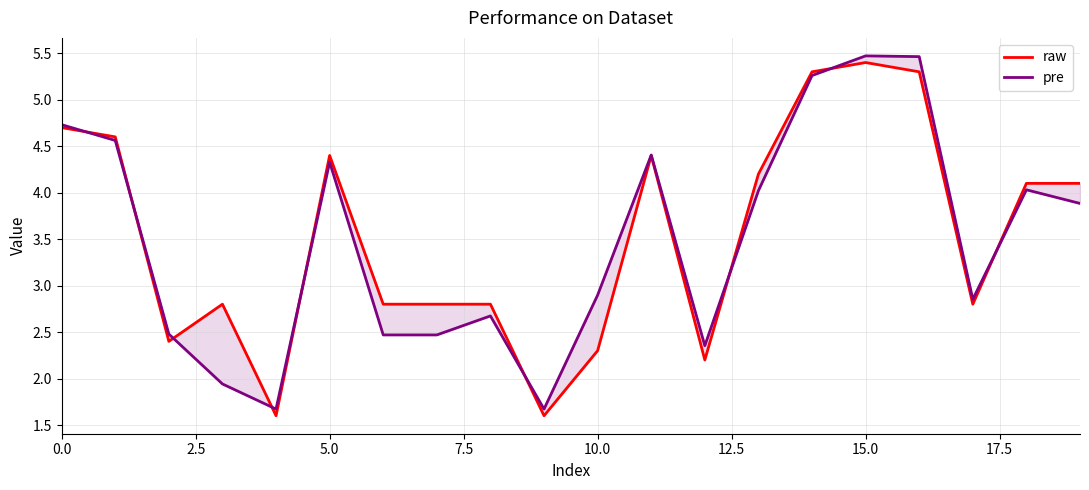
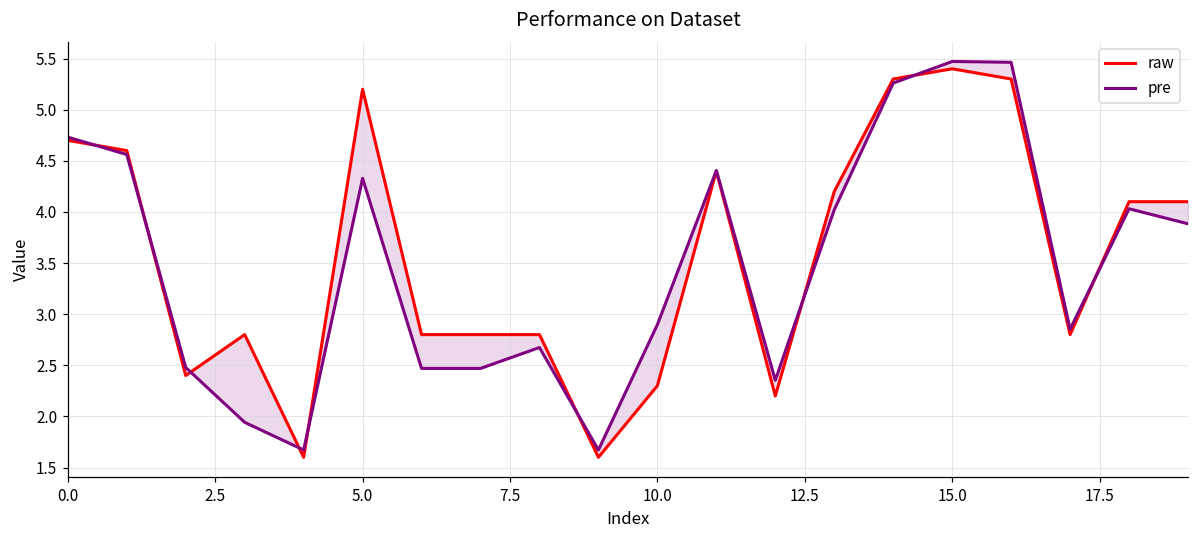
  {
    "raw": {
      "0.0": 4.7,
-     "5.0": 4.4,
+     "5.0": 5.2,
      "10.0": 2.3,
      "15.0": 5.4
    }
  }
